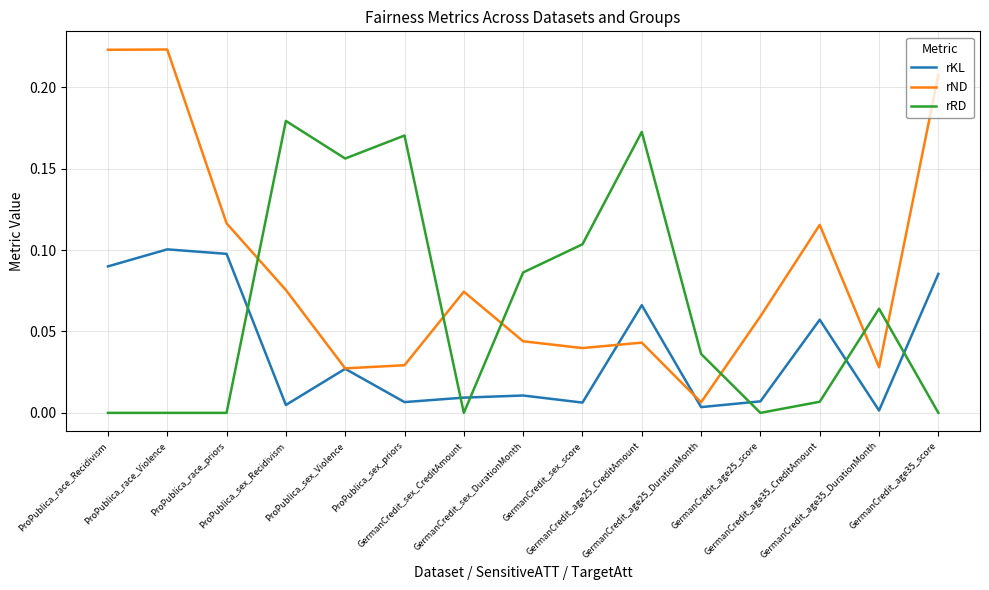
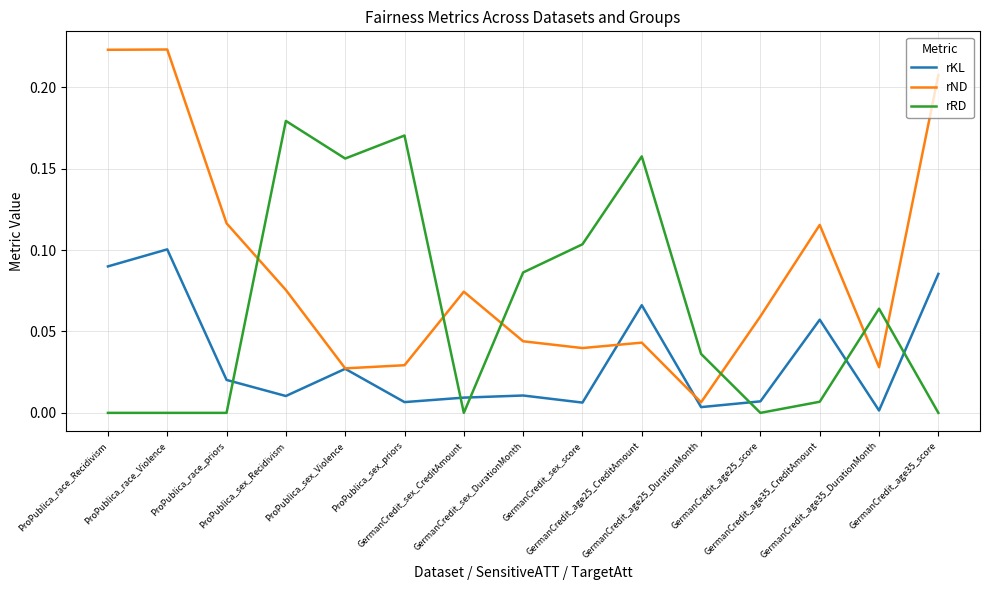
  {
    "rKL": {
      "ProPublica_race_Recidivism": 0.090,
      "ProPublica_race_Violence": 0.100,
-     "ProPublica_race_priors": 0.098,
-     "ProPublica_sex_Recidivism": 0.005,
+     "ProPublica_race_priors": 0.020,
+     "ProPublica_sex_Recidivism": 0.010,
      "ProPublica_sex_priors": 0.007,
      "GermanCredit_sex_CreditAmount": 0.009,
      "GermanCredit_sex_DurationMonth": 0.011,
      "GermanCredit_sex_score": 0.006,
      "GermanCredit_age25_CreditAmount": 0.066,
      "GermanCredit_age25_DurationMonth": 0.004,
      "GermanCredit_age25_score": 0.007,
      "GermanCredit_age35_CreditAmount": 0.057,
      "GermanCredit_age35_DurationMonth": 0.001,
      "GermanCredit_age35_score": 0.085
    },
    "rND": {
      "ProPublica_race_Recidivism": 0.223,
      "ProPublica_race_Violence": 0.223,
      "ProPublica_race_priors": 0.116,
      "ProPublica_sex_Recidivism": 0.075,
      "ProPublica_sex_priors": 0.029,
      "GermanCredit_sex_CreditAmount": 0.074,
      "GermanCredit_sex_DurationMonth": 0.044,
      "GermanCredit_sex_score": 0.040,
      "GermanCredit_age25_CreditAmount": 0.043,
      "GermanCredit_age25_DurationMonth": 0.006,
      "GermanCredit_age25_score": 0.059,
      "GermanCredit_age35_CreditAmount": 0.115,
      "GermanCredit_age35_DurationMonth": 0.028
    },
    "rRD": {
      "ProPublica_race_Recidivism": 0.000,
      "ProPublica_race_Violence": 0.000,
      "ProPublica_race_priors": 0.000,
      "ProPublica_sex_Recidivism": 0.179,
      "ProPublica_sex_Violence": 0.156,
      "ProPublica_sex_priors": 0.170,
      "GermanCredit_sex_CreditAmount": 0.000,
      "GermanCredit_sex_DurationMonth": 0.086,
      "GermanCredit_sex_score": 0.104,
-     "GermanCredit_age25_CreditAmount": 0.173,
+     "GermanCredit_age25_CreditAmount": 0.158,
      "GermanCredit_age25_DurationMonth": 0.036,
      "GermanCredit_age25_score": 0.000,
      "GermanCredit_age35_CreditAmount": 0.007,
      "GermanCredit_age35_DurationMonth": 0.064,
      "GermanCredit_age35_score": 0.000
    }
  }
